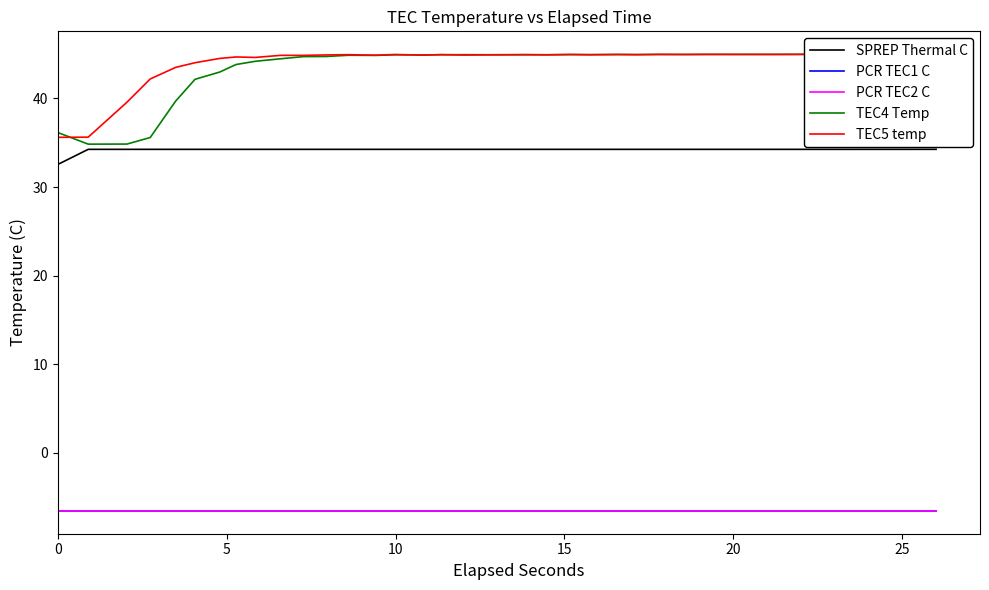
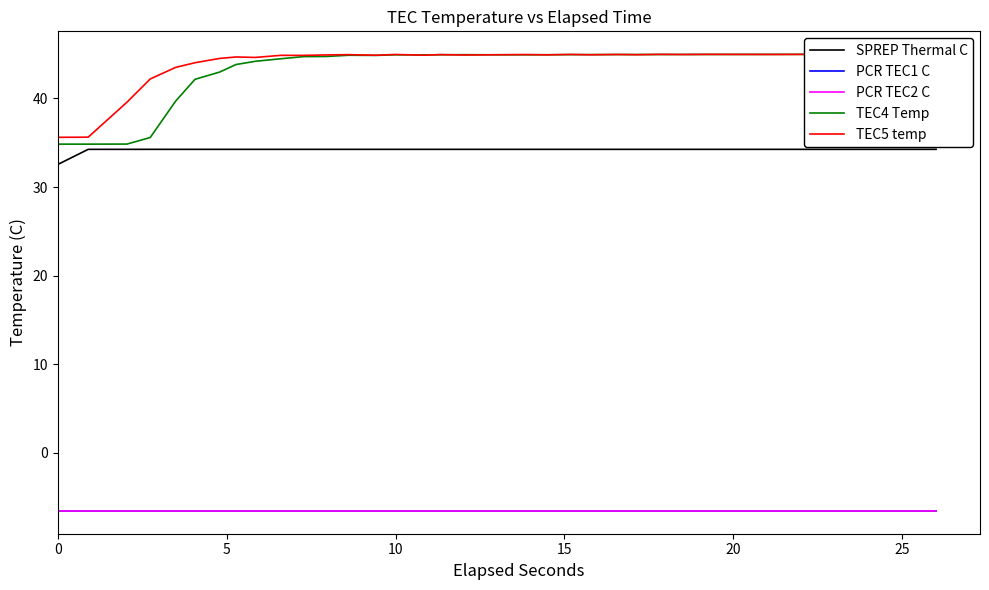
  {
    "SPREP Thermal C": {
      "0": 33
    },
    "PCR TEC2 C": {
      "0": -7
    },
    "TEC4 Temp": {
-     "0": 36
+     "0": 35
    },
    "TEC5 temp": {
      "0": 36
    }
  }
